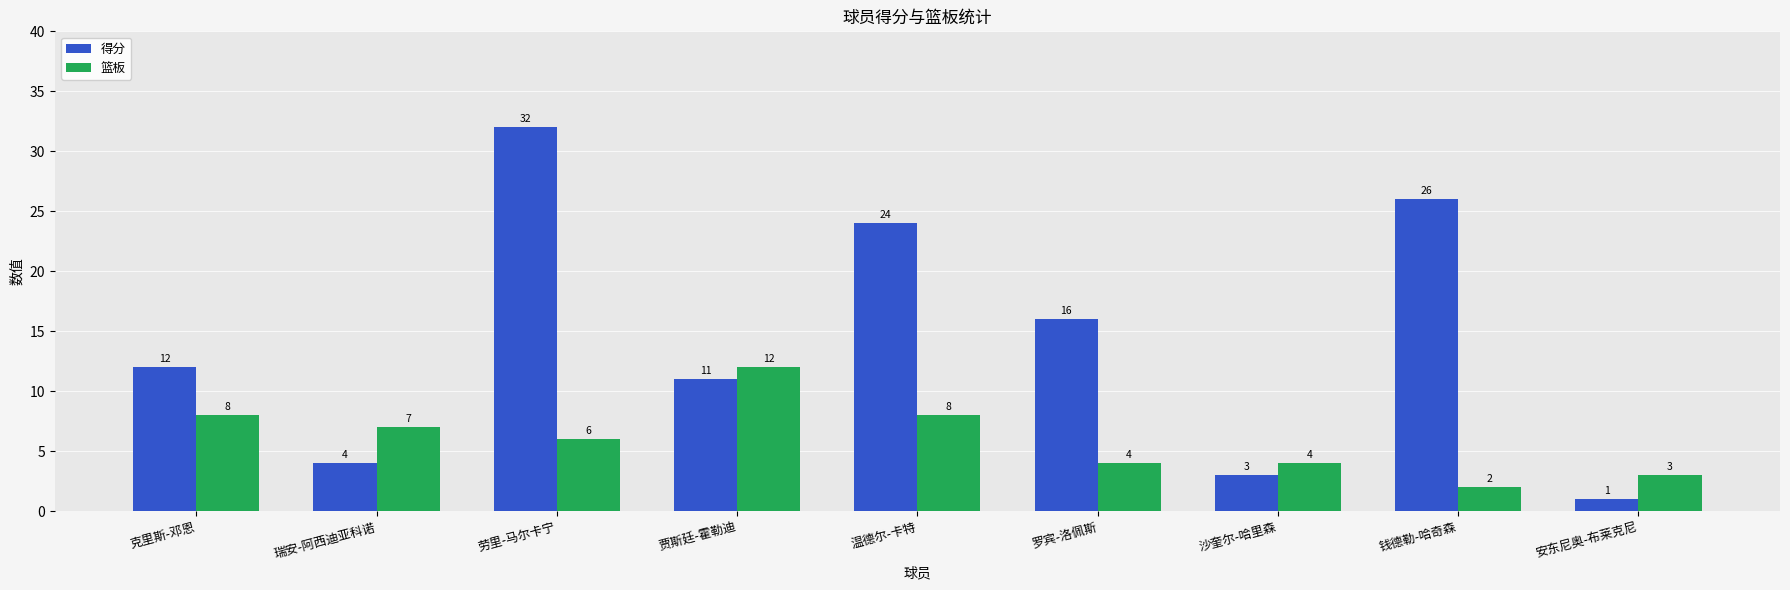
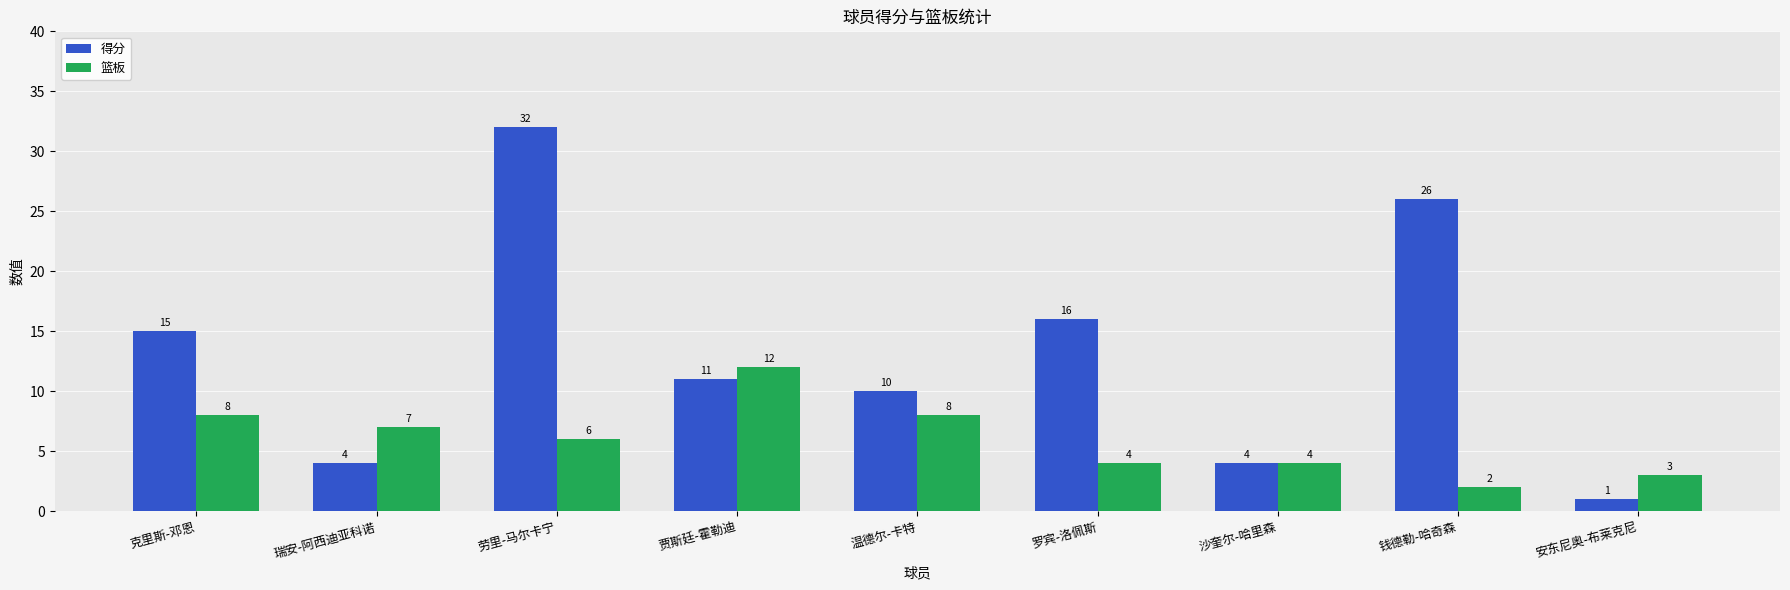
  {
    "得分": {
-     "克里斯-邓恩": 12,
+     "克里斯-邓恩": 15,
      "瑞安-阿西迪亚科诺": 4,
      "劳里-马尔卡宁": 32,
      "贾斯廷-霍勒迪": 11,
-     "温德尔-卡特": 24,
+     "温德尔-卡特": 10,
      "罗宾-洛佩斯": 16,
-     "沙奎尔-哈里森": 3,
+     "沙奎尔-哈里森": 4,
      "钱德勒-哈奇森": 26,
      "安东尼奥-布莱克尼": 1
    },
    "篮板": {
      "克里斯-邓恩": 8,
      "瑞安-阿西迪亚科诺": 7,
      "劳里-马尔卡宁": 6,
      "贾斯廷-霍勒迪": 12,
      "温德尔-卡特": 8,
      "罗宾-洛佩斯": 4,
      "沙奎尔-哈里森": 4,
      "钱德勒-哈奇森": 2,
      "安东尼奥-布莱克尼": 3
    }
  }
